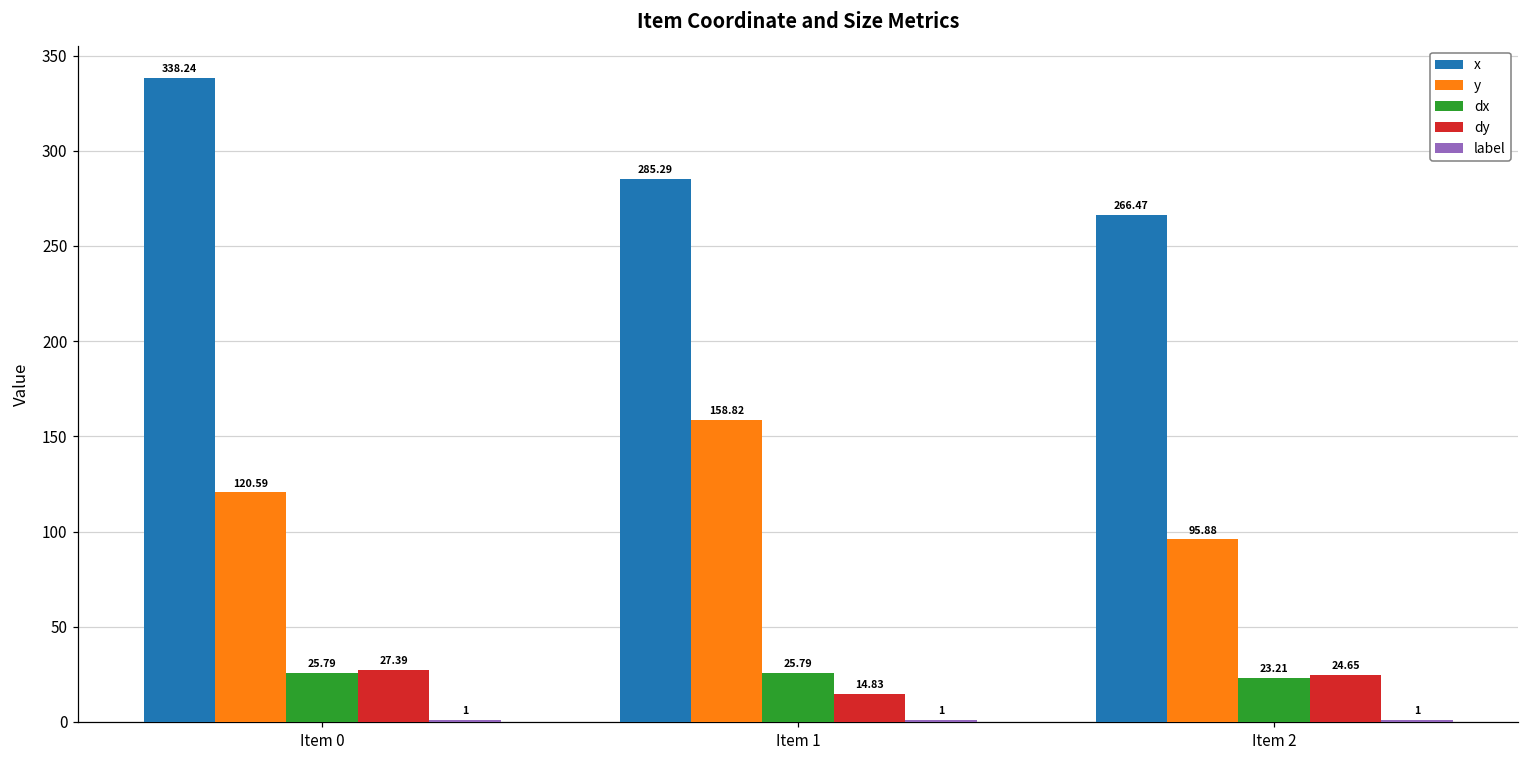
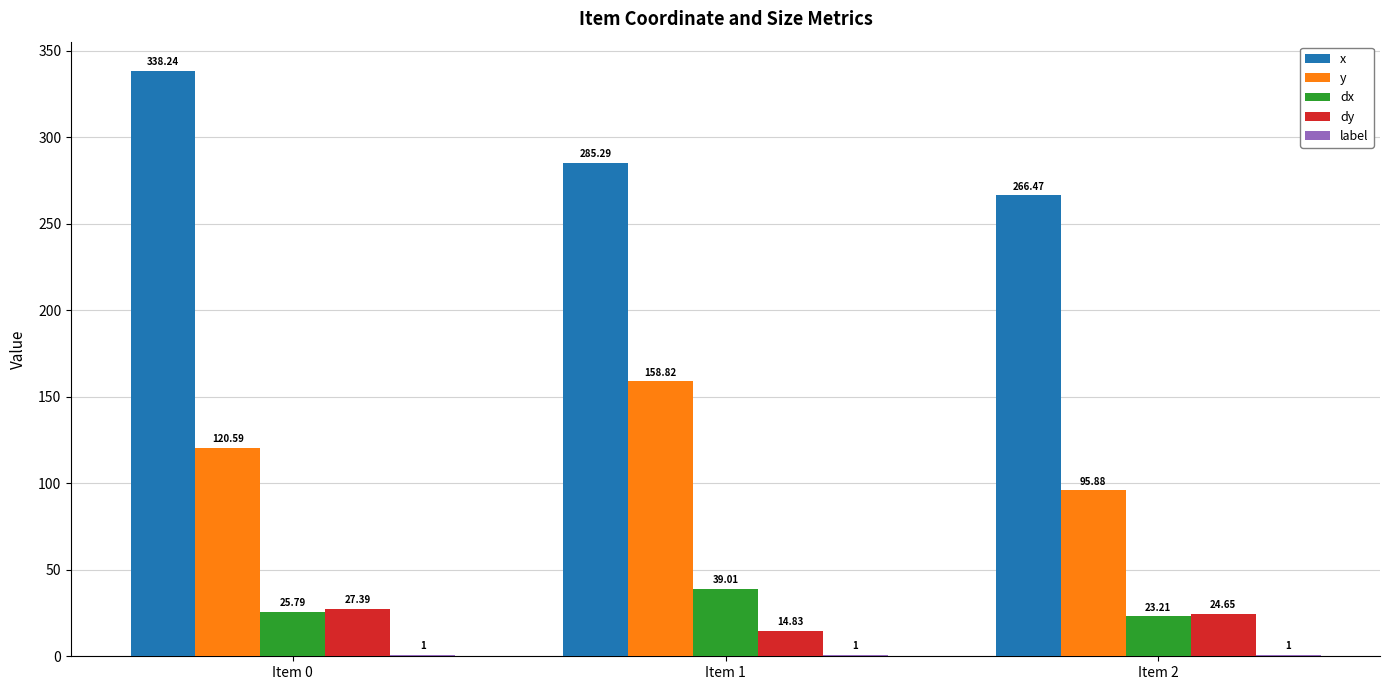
  {
    "x": {
      "Item 0": 338.24,
      "Item 1": 285.29,
      "Item 2": 266.47
    },
    "y": {
      "Item 0": 120.59,
      "Item 1": 158.82,
      "Item 2": 95.88
    },
    "dx": {
      "Item 0": 25.79,
-     "Item 1": 25.79,
+     "Item 1": 39.01,
      "Item 2": 23.21
    },
    "dy": {
      "Item 0": 27.39,
      "Item 1": 14.83,
      "Item 2": 24.65
    },
    "label": {
      "Item 0": 1,
      "Item 1": 1,
      "Item 2": 1
    }
  }
